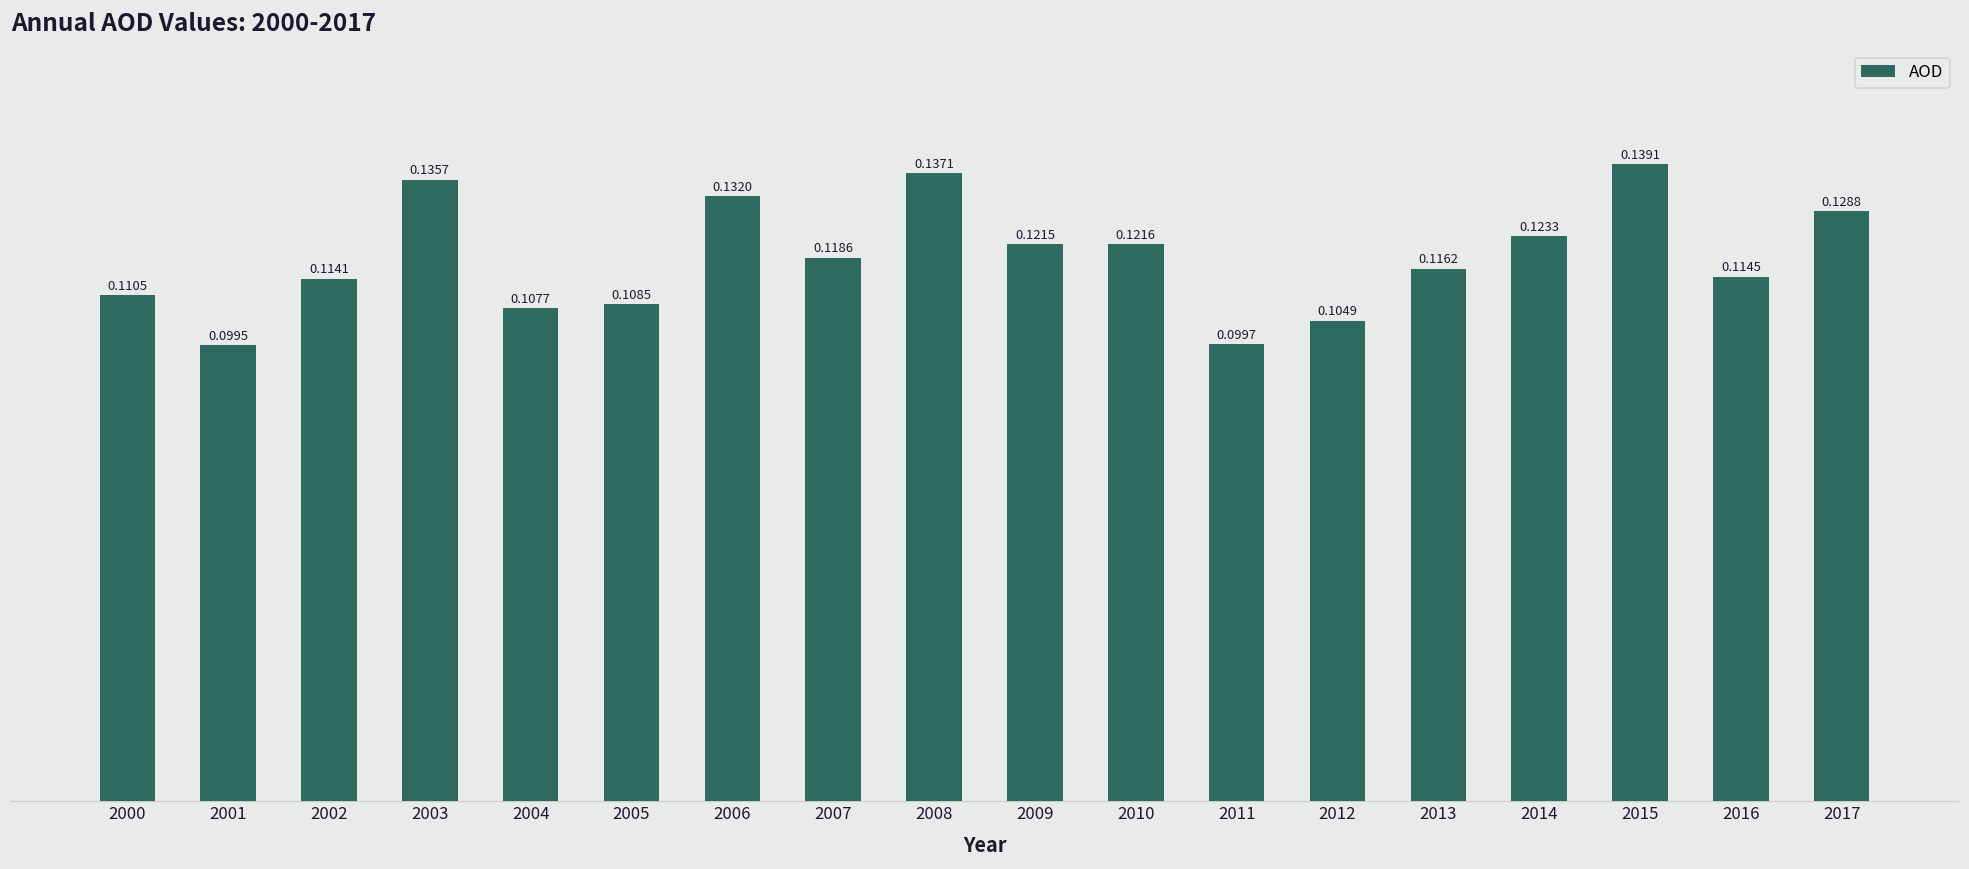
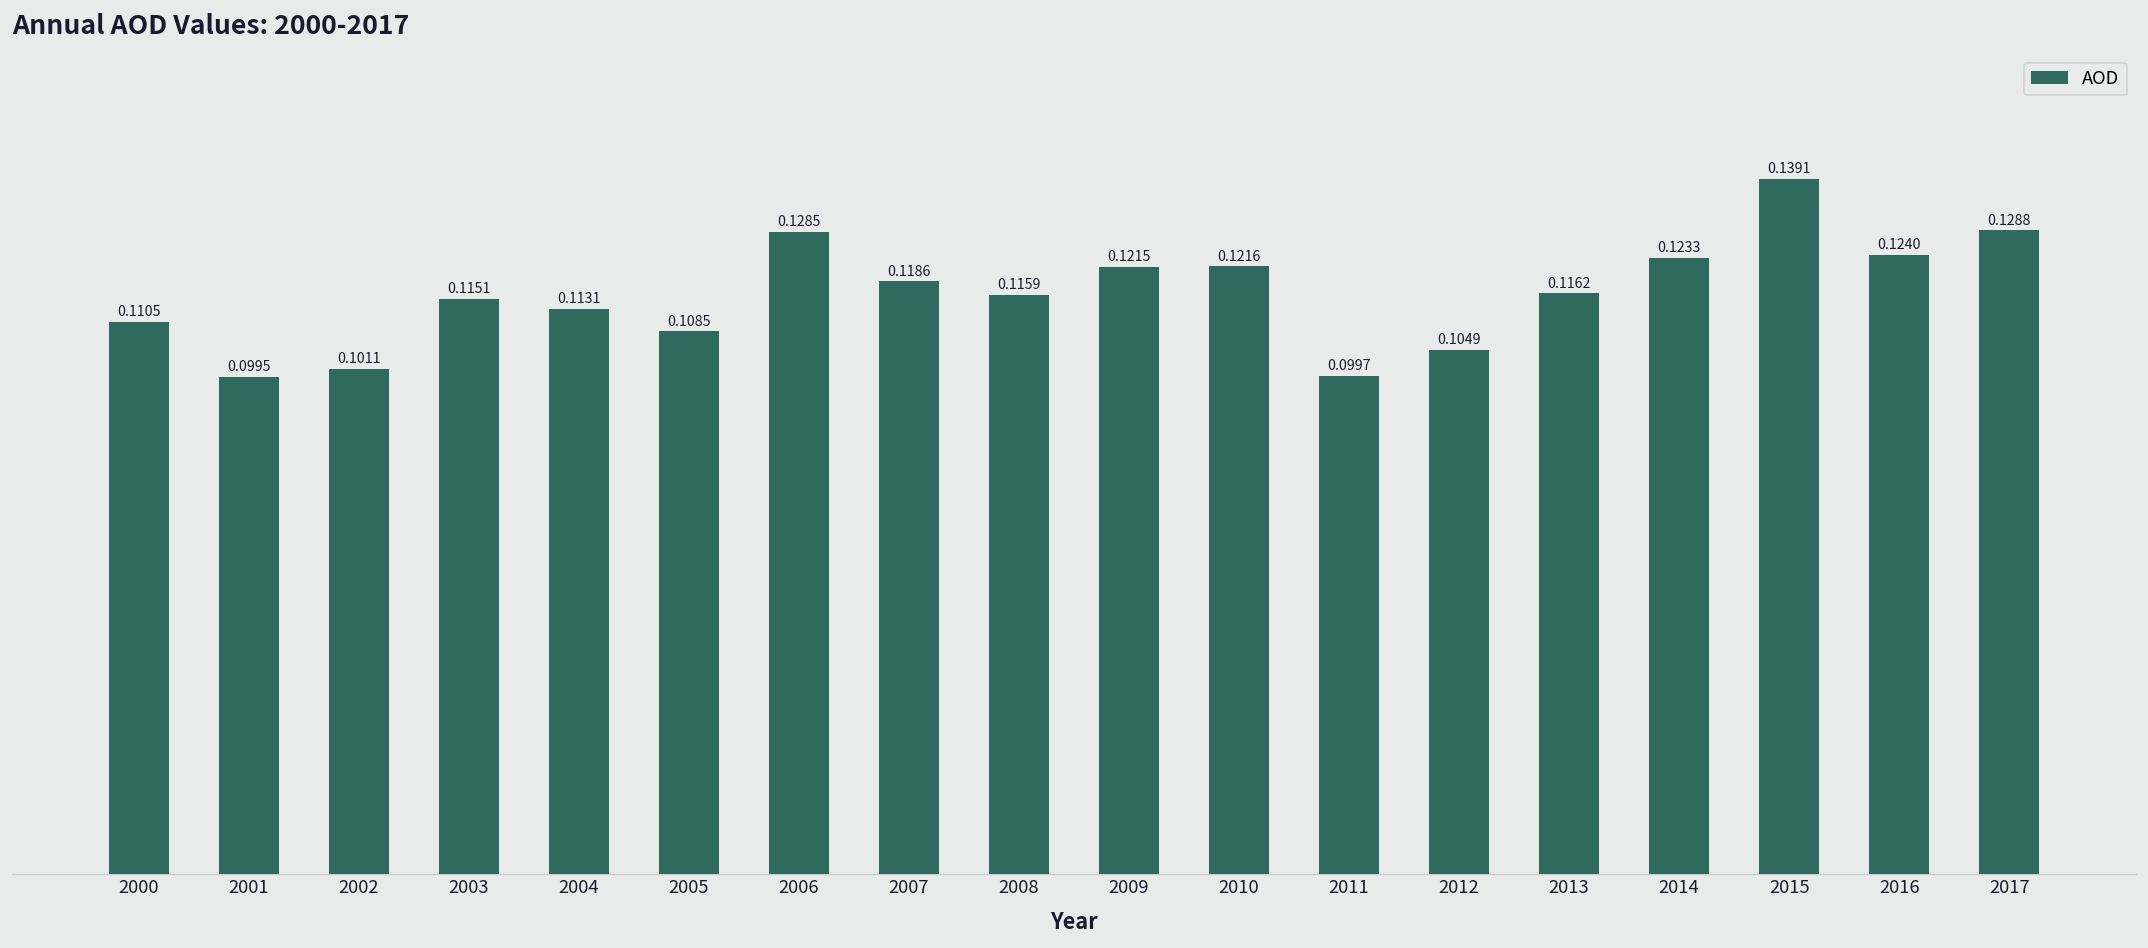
  {
    "2000": 0.1105,
    "2001": 0.0995,
-   "2002": 0.1141,
-   "2003": 0.1357,
-   "2004": 0.1077,
+   "2002": 0.1011,
+   "2003": 0.1151,
+   "2004": 0.1131,
    "2005": 0.1085,
-   "2006": 0.1320,
+   "2006": 0.1285,
    "2007": 0.1186,
-   "2008": 0.1371,
+   "2008": 0.1159,
    "2009": 0.1215,
    "2010": 0.1216,
    "2011": 0.0997,
    "2012": 0.1049,
    "2013": 0.1162,
    "2014": 0.1233,
    "2015": 0.1391,
-   "2016": 0.1145,
+   "2016": 0.1240,
    "2017": 0.1288
  }
